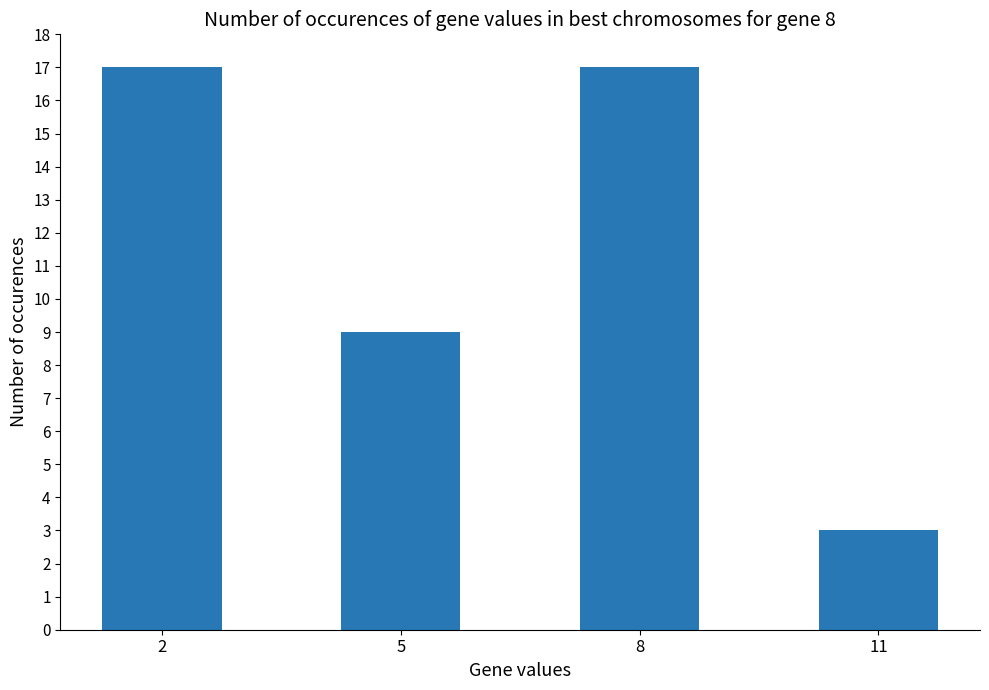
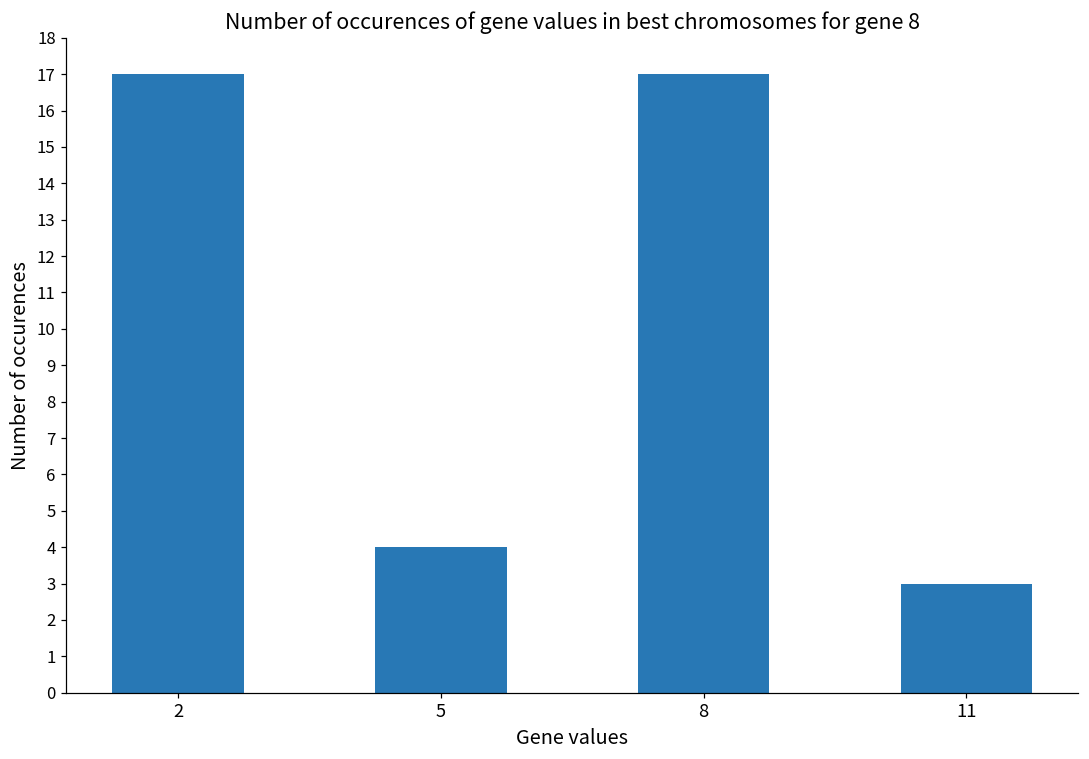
  {
    "2": 17,
-   "5": 9,
+   "5": 4,
    "8": 17,
    "11": 3
  }
